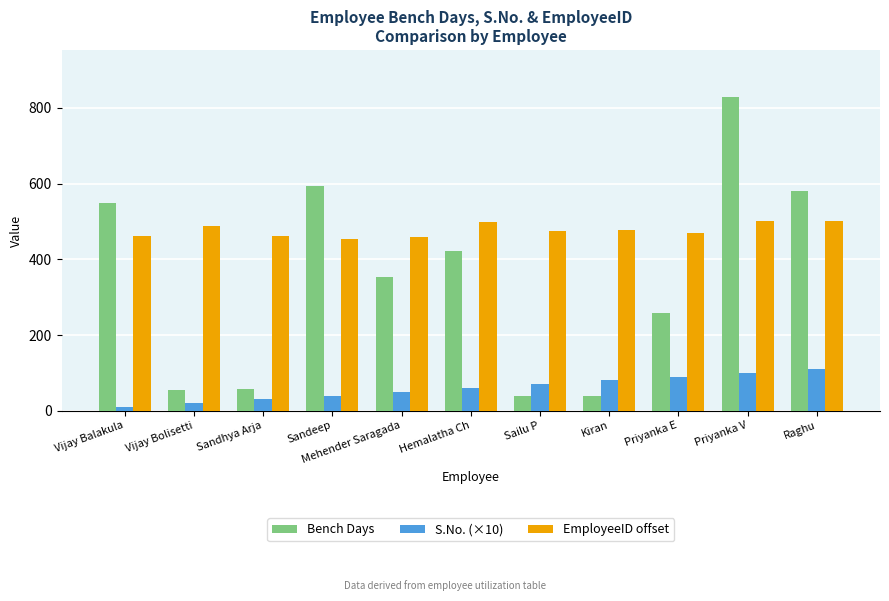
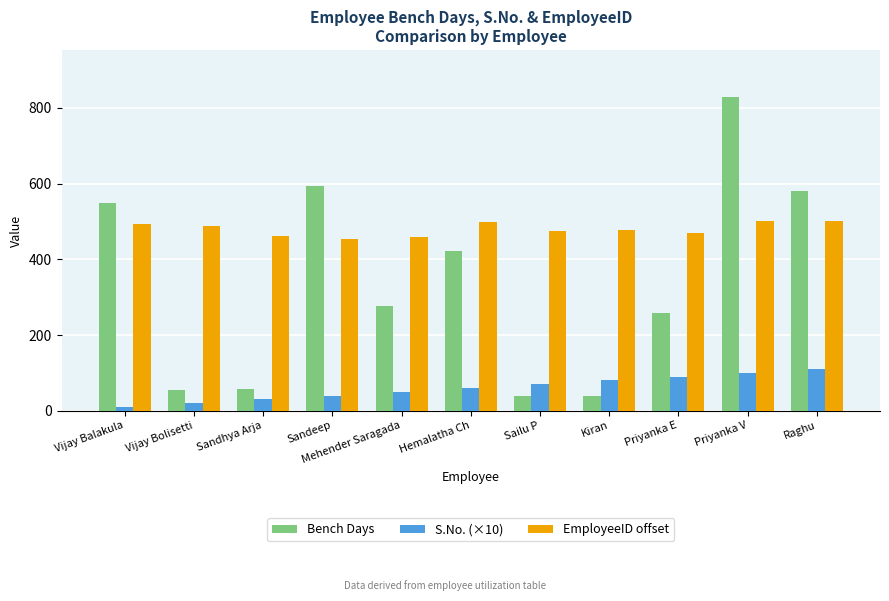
  {
    "Bench Days": {
      "Vijay Balakula": 550,
      "Vijay Bolisetti": 50,
      "Sandhya Arja": 60,
      "Sandeep": 600,
-     "Mehender Saragada": 350,
+     "Mehender Saragada": 280,
      "Hemalatha Ch": 420,
      "Sailu P": 40,
      "Kiran": 40,
      "Priyanka E": 260,
      "Priyanka V": 830,
      "Raghu": 580
    },
    "S.No. (×10)": {
      "Vijay Balakula": 10,
      "Vijay Bolisetti": 20,
      "Sandhya Arja": 30,
      "Sandeep": 40,
      "Mehender Saragada": 50,
      "Hemalatha Ch": 60,
      "Sailu P": 70,
      "Kiran": 80,
      "Priyanka E": 90,
      "Priyanka V": 100,
      "Raghu": 110
    },
    "EmployeeID offset": {
-     "Vijay Balakula": 460,
+     "Vijay Balakula": 490,
      "Vijay Bolisetti": 490,
      "Sandhya Arja": 460,
      "Sandeep": 460,
      "Mehender Saragada": 460,
      "Hemalatha Ch": 500,
      "Sailu P": 480,
      "Kiran": 480,
      "Priyanka E": 470,
      "Priyanka V": 500,
      "Raghu": 500
    }
  }
